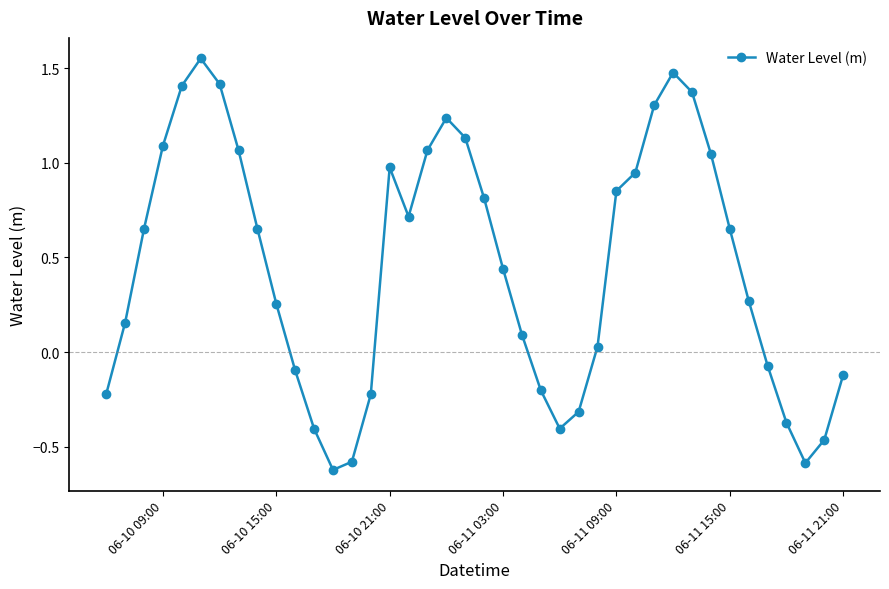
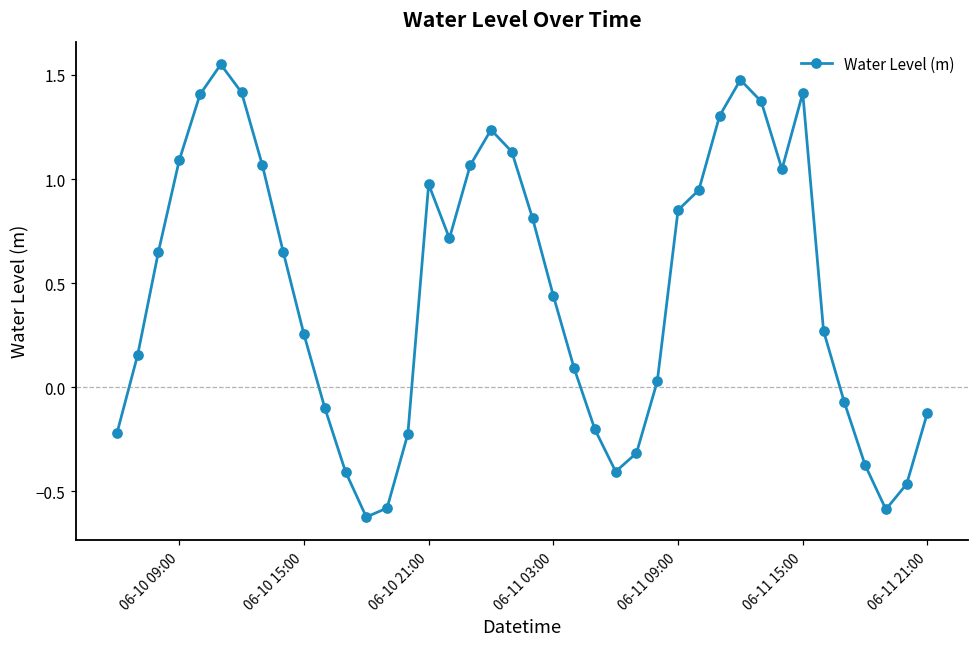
  {
    "06-10 09:00": 1.09,
    "06-10 15:00": 0.25,
    "06-10 21:00": 0.98,
    "06-11 03:00": 0.44,
    "06-11 09:00": 0.85,
-   "06-11 15:00": 0.65,
+   "06-11 15:00": 1.41,
    "06-11 21:00": -0.12
  }
